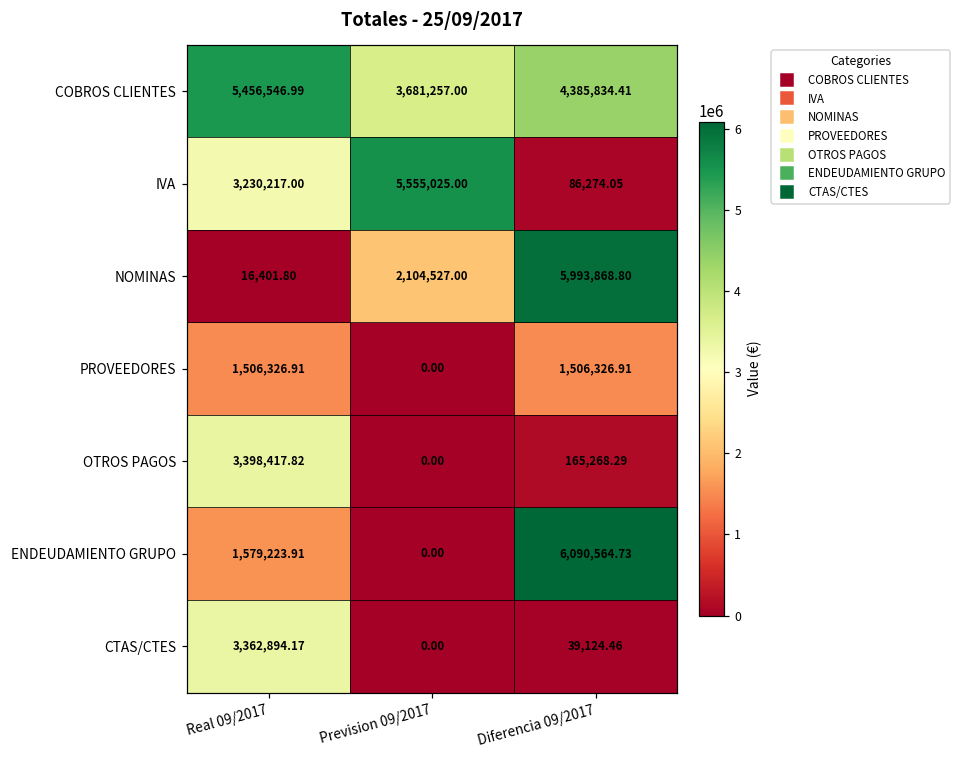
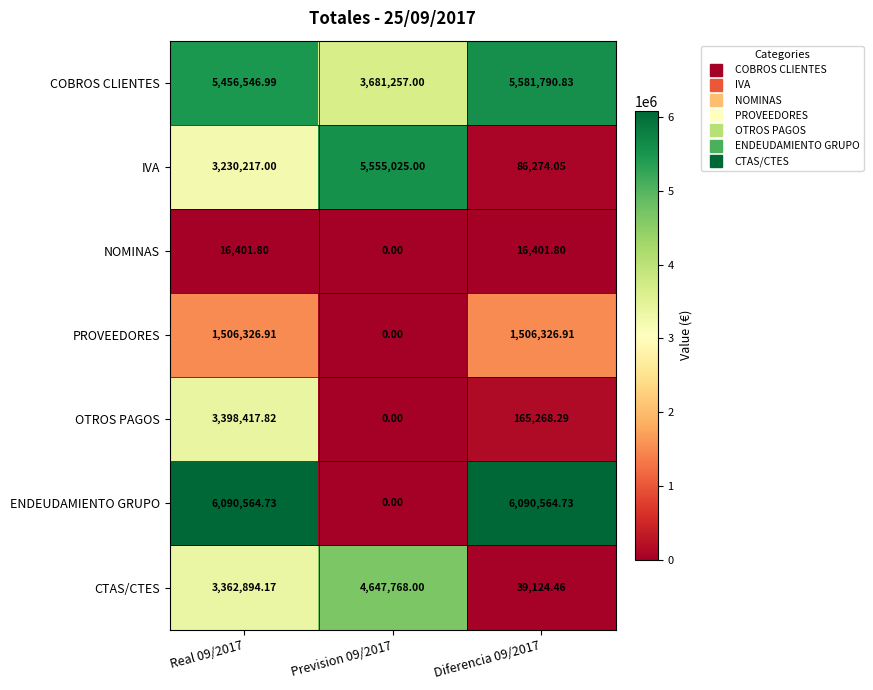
  {
    "COBROS CLIENTES": {
      "Real 09/2017": "5,456,546.99",
      "Prevision 09/2017": "3,681,257.00",
-     "Diferencia 09/2017": "4,385,834.41"
+     "Diferencia 09/2017": "5,581,790.83"
    },
    "IVA": {
      "Real 09/2017": "3,230,217.00",
      "Prevision 09/2017": "5,555,025.00",
      "Diferencia 09/2017": "86,274.05"
    },
    "NOMINAS": {
      "Real 09/2017": "16,401.80",
-     "Prevision 09/2017": "2,104,527.00",
-     "Diferencia 09/2017": "5,993,868.80"
+     "Prevision 09/2017": "0.00",
+     "Diferencia 09/2017": "16,401.80"
    },
    "PROVEEDORES": {
      "Real 09/2017": "1,506,326.91",
      "Prevision 09/2017": "0.00",
      "Diferencia 09/2017": "1,506,326.91"
    },
    "OTROS PAGOS": {
      "Real 09/2017": "3,398,417.82",
      "Prevision 09/2017": "0.00",
      "Diferencia 09/2017": "165,268.29"
    },
    "ENDEUDAMIENTO GRUPO": {
-     "Real 09/2017": "1,579,223.91",
+     "Real 09/2017": "6,090,564.73",
      "Prevision 09/2017": "0.00",
      "Diferencia 09/2017": "6,090,564.73"
    },
    "CTAS/CTES": {
      "Real 09/2017": "3,362,894.17",
-     "Prevision 09/2017": "0.00",
+     "Prevision 09/2017": "4,647,768.00",
      "Diferencia 09/2017": "39,124.46"
    }
  }
